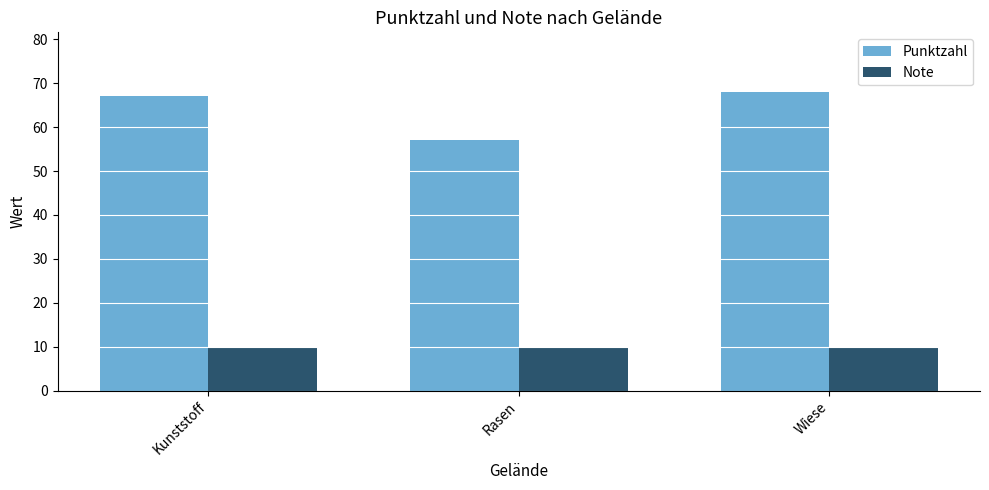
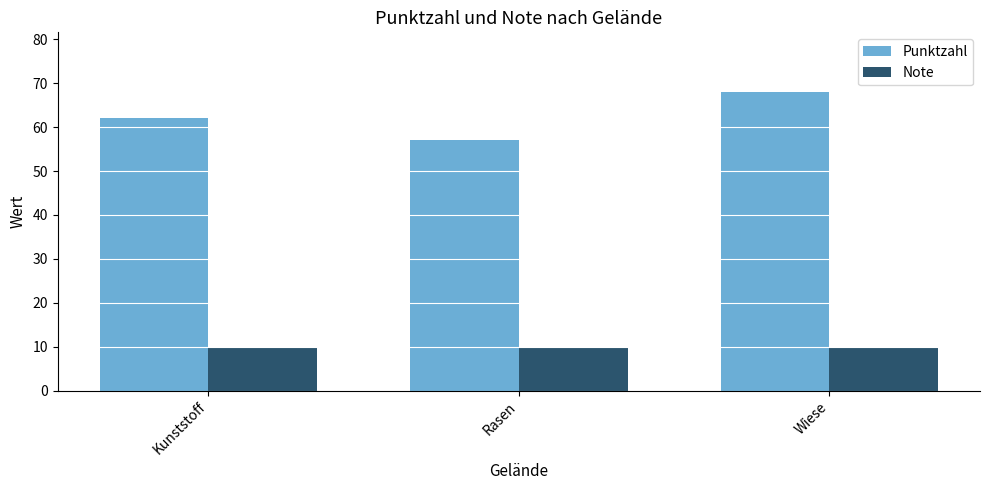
  {
    "Punktzahl": {
-     "Kunststoff": 67,
+     "Kunststoff": 62,
      "Rasen": 57,
      "Wiese": 68
    },
    "Note": {
      "Kunststoff": 10,
      "Rasen": 10,
      "Wiese": 10
    }
  }
